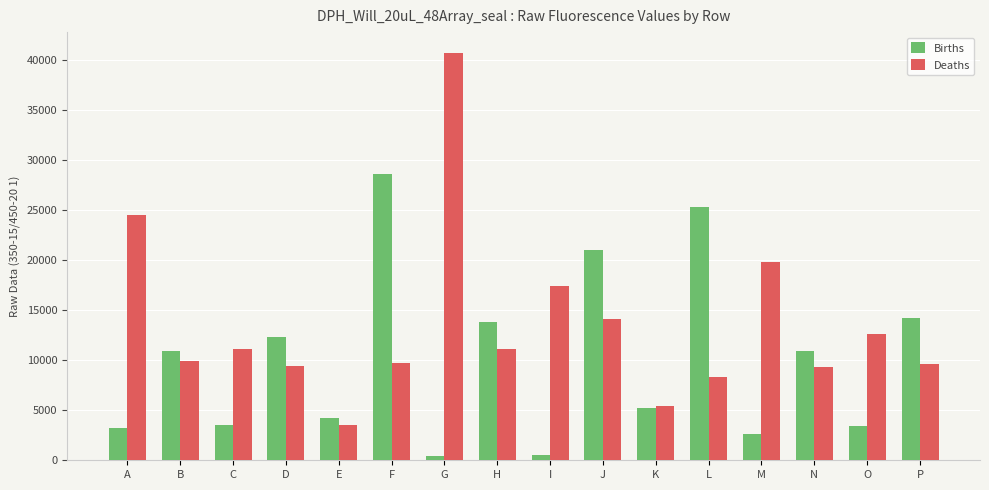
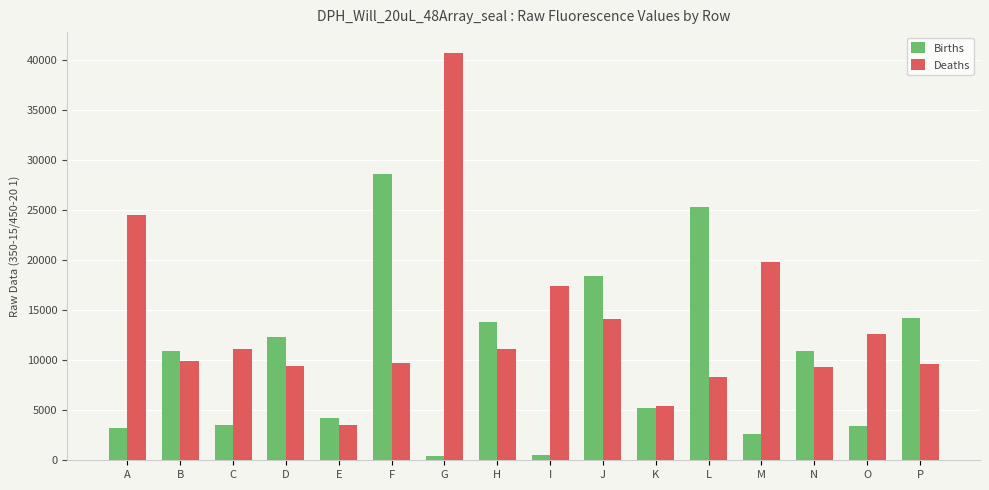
  {
    "Births": {
      "A": 3200,
      "B": 10900,
      "C": 3500,
      "D": 12300,
      "E": 4300,
      "F": 28600,
      "G": 400,
      "H": 13800,
      "I": 600,
-     "J": 21000,
+     "J": 18400,
      "K": 5200,
      "L": 25300,
      "M": 2700,
      "N": 10900,
      "O": 3400,
      "P": 14200
    },
    "Deaths": {
      "A": 24500,
      "B": 9900,
      "C": 11100,
      "D": 9400,
      "E": 3600,
      "F": 9700,
      "G": 40700,
      "H": 11100,
      "I": 17400,
      "J": 14100,
      "K": 5400,
      "L": 8300,
      "M": 19800,
      "N": 9400,
      "O": 12600,
      "P": 9600
    }
  }
